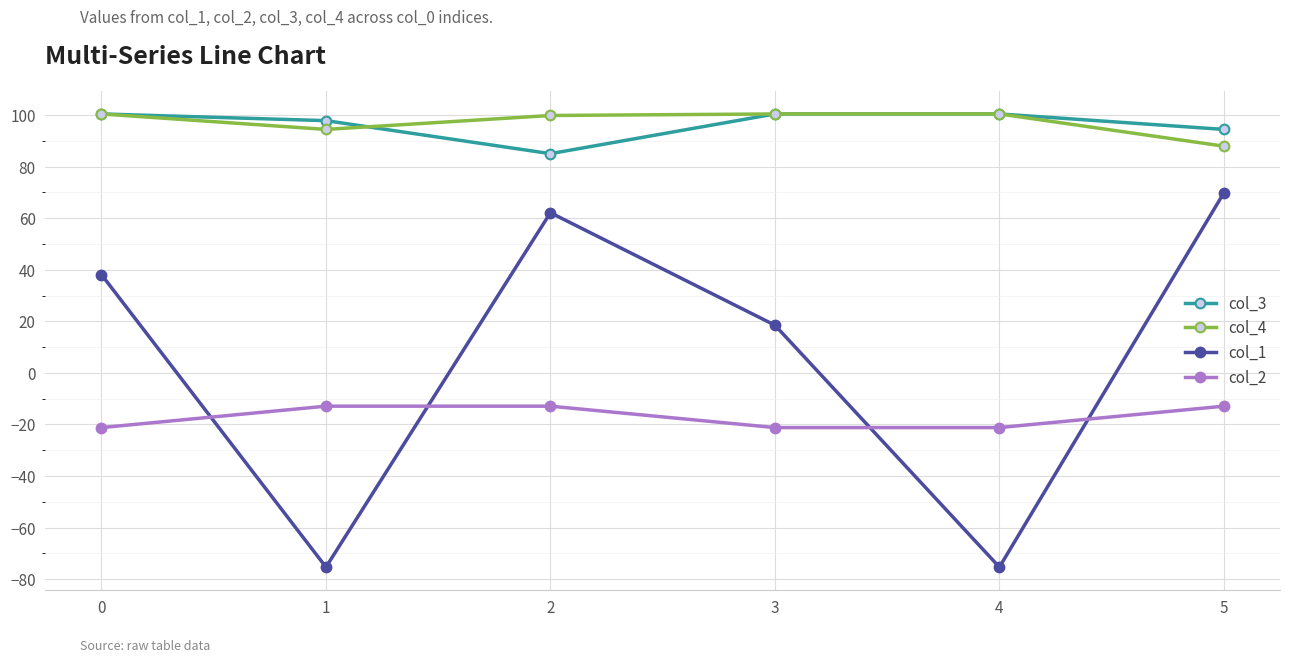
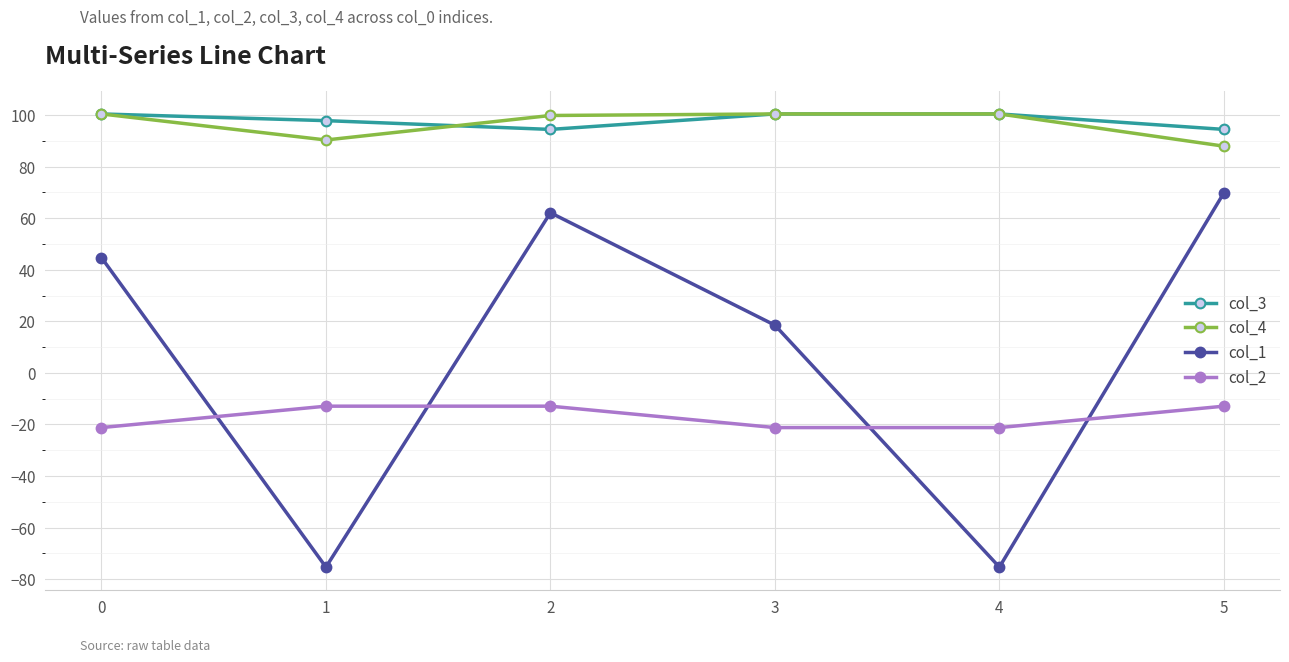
  {
    "col_3": {
      "1": 98,
-     "2": 85,
+     "2": 94,
      "5": 94
    },
    "col_4": {
-     "1": 94,
+     "1": 90,
      "2": 100,
      "5": 88
    },
    "col_1": {
-     "0": 38,
+     "0": 45,
      "1": -75,
      "2": 62,
      "3": 19,
      "4": -75,
      "5": 70
    },
    "col_2": {
      "0": -21,
      "1": -13,
      "2": -13,
      "3": -21,
      "4": -21,
      "5": -13
    }
  }
